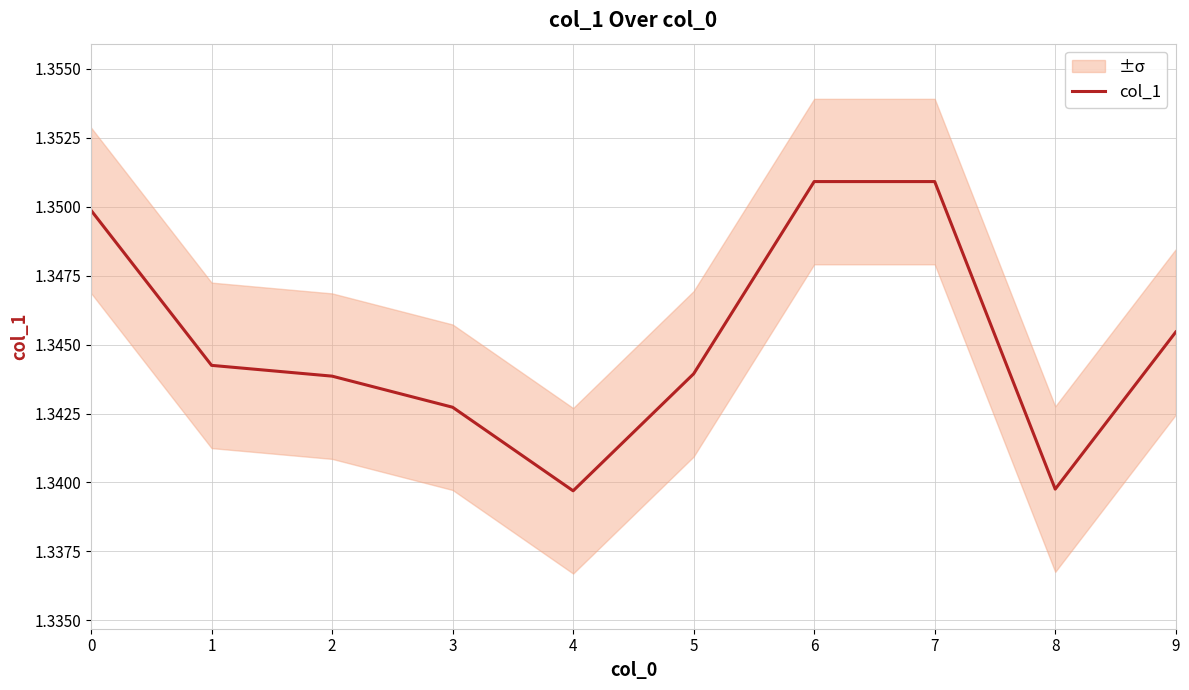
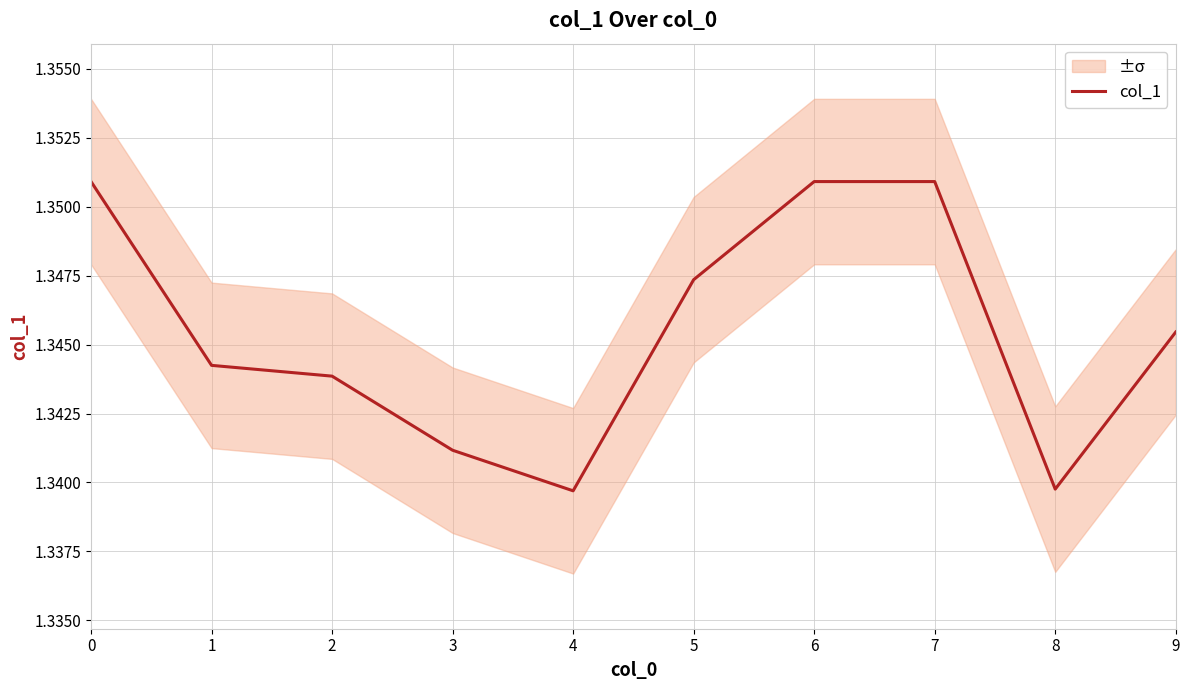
  {
    "col_1": {
-     "0": 1.3499,
+     "0": 1.3509,
      "1": 1.3442,
      "2": 1.3439,
-     "3": 1.3427,
+     "3": 1.3412,
      "4": 1.3397,
-     "5": 1.3439,
+     "5": 1.3474,
      "6": 1.3509,
      "7": 1.3509,
      "8": 1.3398,
      "9": 1.3455
    }
  }
